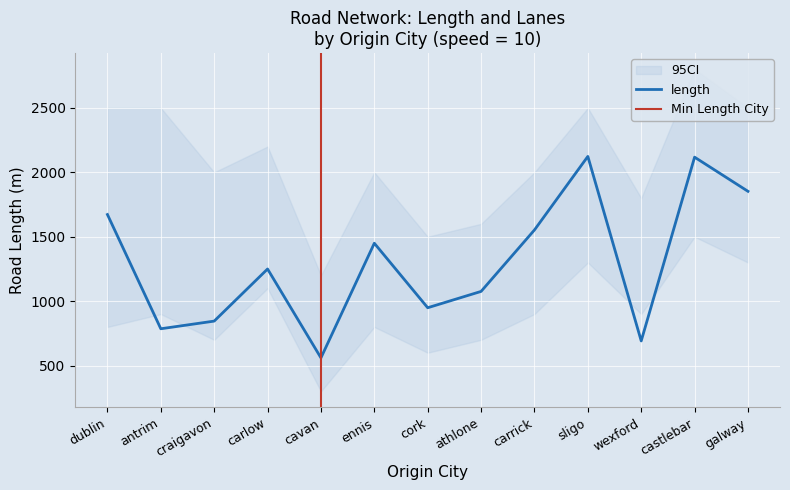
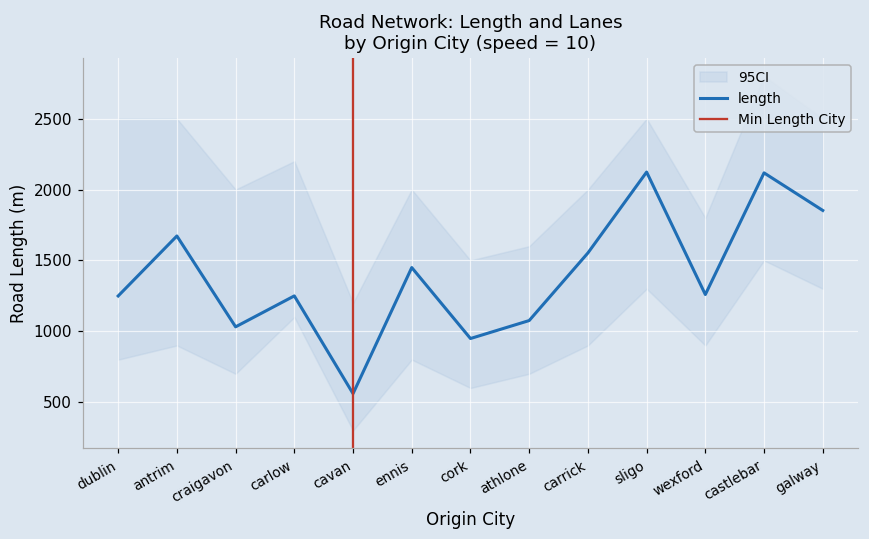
  {
    "length": {
-     "dublin": 1670,
-     "antrim": 790,
-     "craigavon": 850,
+     "dublin": 1250,
+     "antrim": 1670,
+     "craigavon": 1030,
      "carlow": 1250,
      "cavan": 560,
      "ennis": 1450,
      "cork": 950,
      "athlone": 1080,
      "carrick": 1550,
      "sligo": 2120,
-     "wexford": 690,
+     "wexford": 1260,
      "castlebar": 2120,
      "galway": 1850
    }
  }
